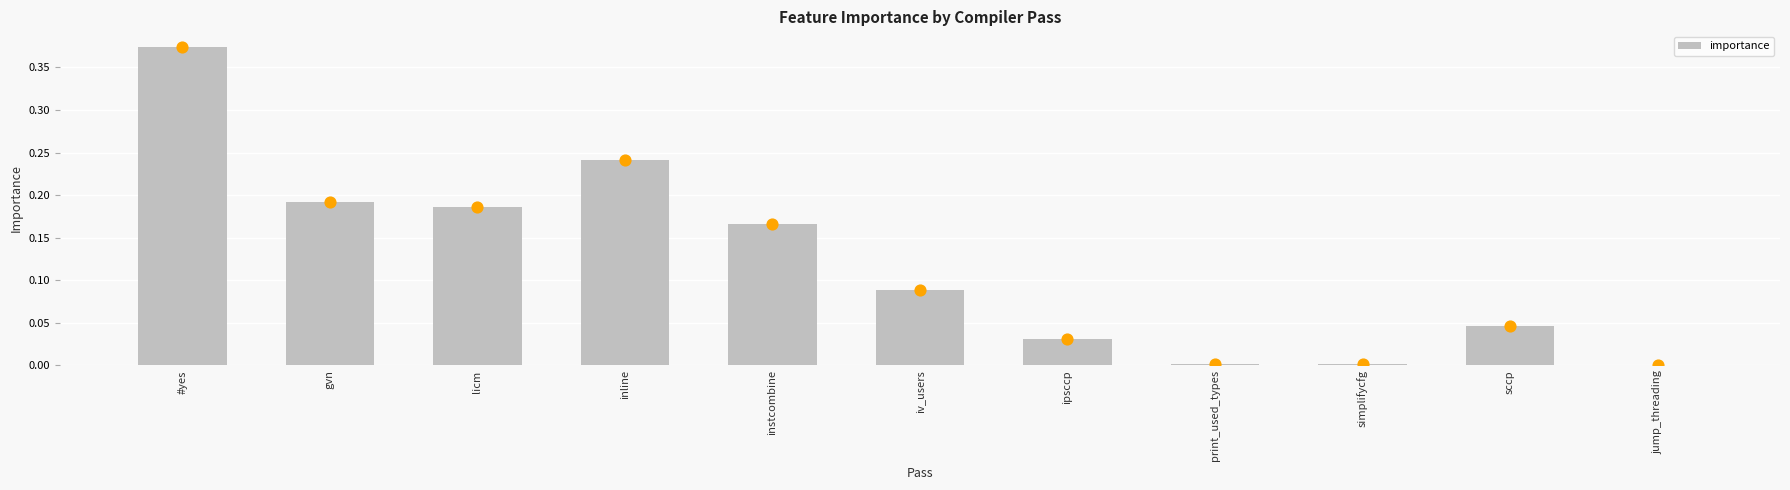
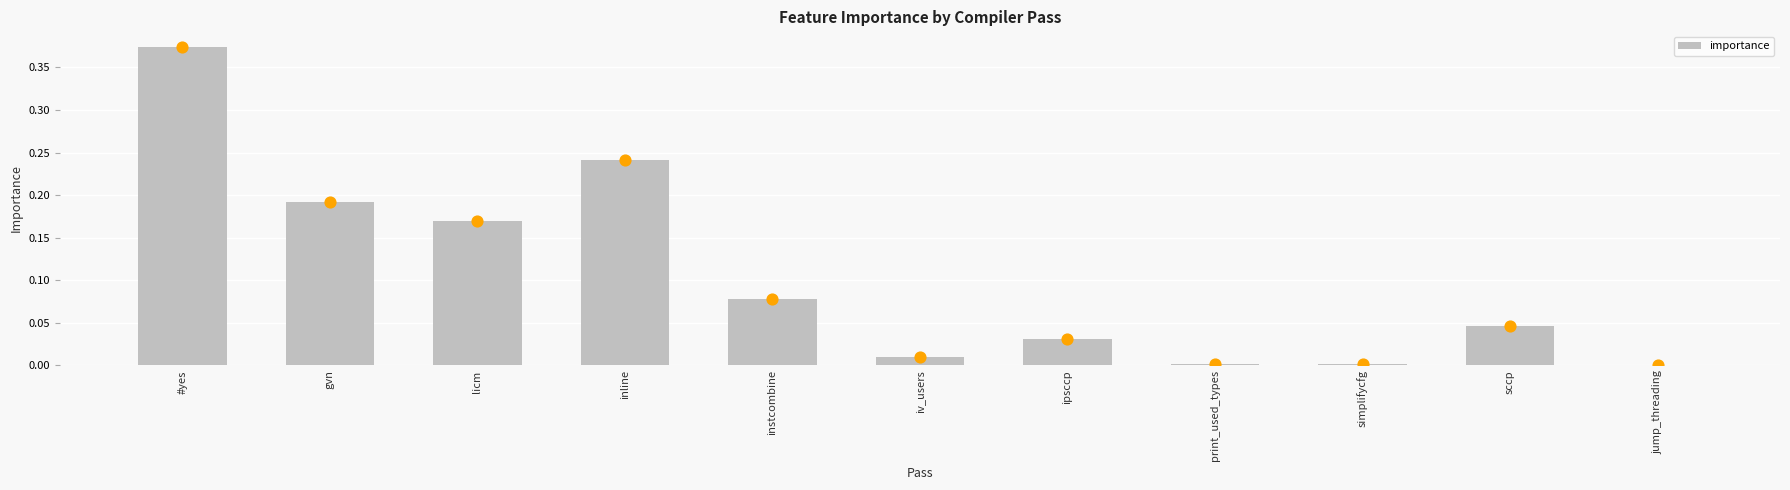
  {
    "#yes": 0.37,
    "gvn": 0.19,
-   "licm": 0.19,
+   "licm": 0.17,
    "inline": 0.24,
-   "instcombine": 0.17,
-   "iv_users": 0.09,
+   "instcombine": 0.08,
+   "iv_users": 0.01,
    "ipsccp": 0.03,
    "sccp": 0.05
  }
